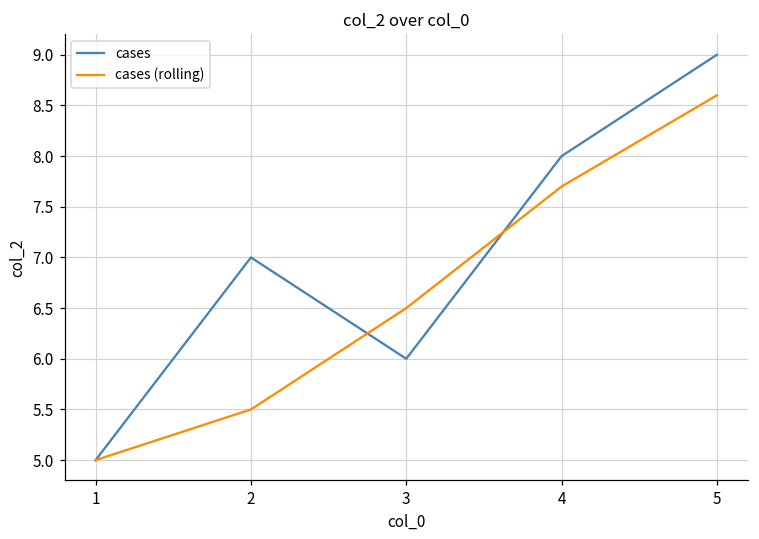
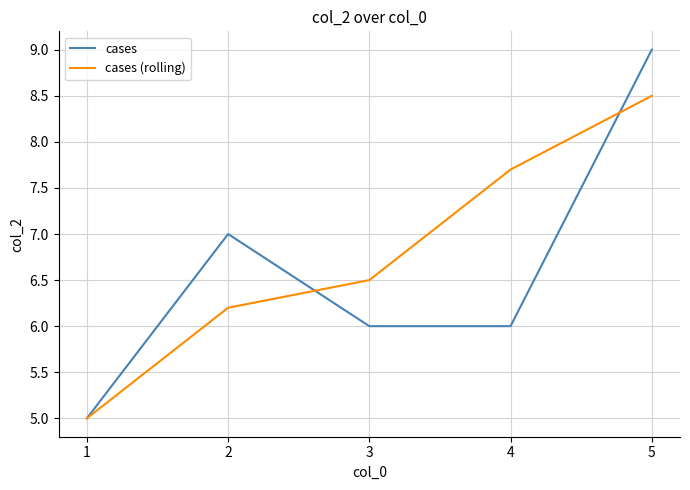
  {
    "cases": {
      "2": 7,
      "3": 6,
-     "4": 8,
+     "4": 6,
      "5": 9
    },
    "cases (rolling)": {
-     "2": 5.5,
+     "2": 6.2,
      "3": 6.5,
      "4": 7.7,
-     "5": 8.6
+     "5": 8.5
    }
  }
